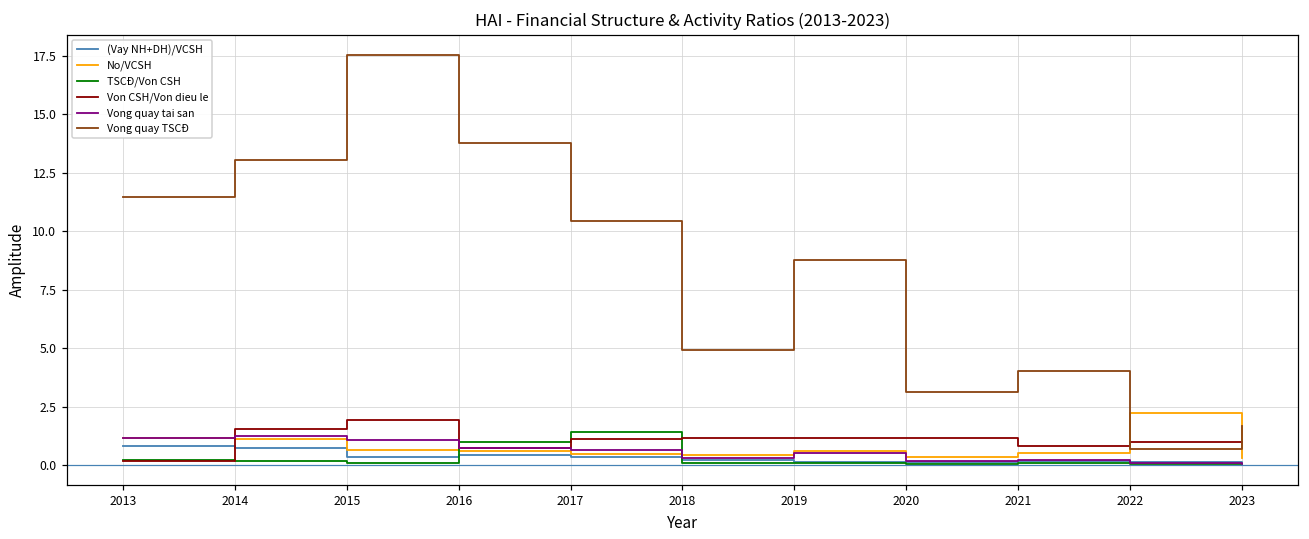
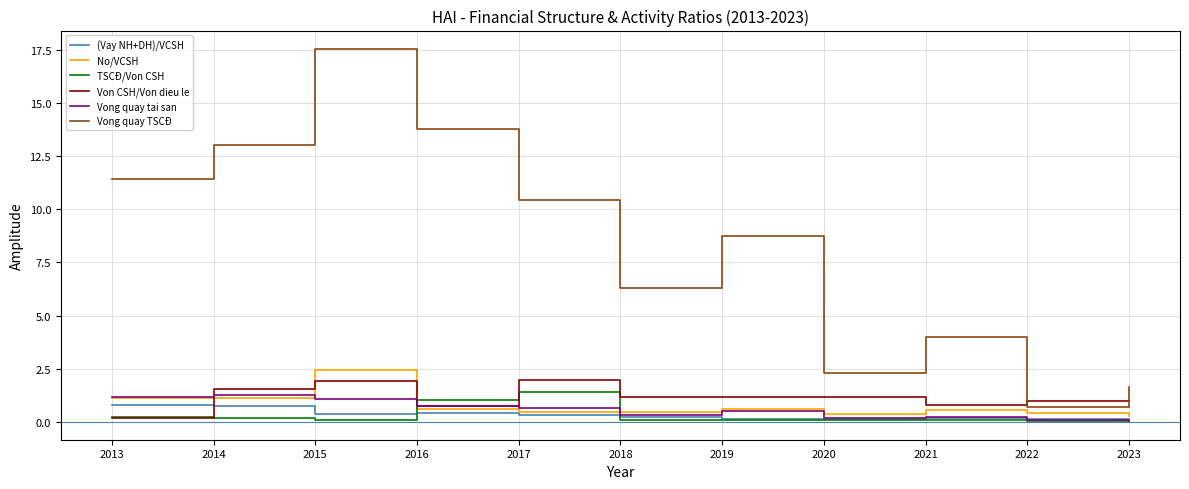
  {
    "(Vay NH+DH)/VCSH": {
      "2013": 0.8,
      "2014": 0.7,
      "2015": 0.4,
      "2016": 0.4,
      "2017": 0.3
    },
    "No/VCSH": {
-     "2015": 0.7,
+     "2015": 2.5,
      "2016": 0.6,
      "2017": 0.5,
      "2018": 0.5,
      "2020": 0.4,
      "2021": 0.5,
-     "2022": 2.2,
+     "2022": 0.4,
      "2023": 0.3
    },
    "TSCĐ/Von CSH": {
      "2014": 0.2,
      "2015": 0.1,
      "2016": 1.0,
      "2017": 1.4,
      "2018": 0.1
    },
    "Von CSH/Von dieu le": {
      "2014": 1.6,
      "2015": 1.9,
-     "2017": 1.1,
+     "2017": 2.0,
      "2018": 1.2,
      "2019": 1.2,
      "2020": 1.2,
      "2021": 0.8,
      "2022": 1.0,
      "2023": 1.0
    },
    "Vong quay tai san": {
      "2015": 1.1,
      "2017": 0.7
    },
    "Vong quay TSCĐ": {
      "2013": 11.4,
      "2014": 13.0,
      "2015": 17.5,
      "2016": 13.8,
      "2017": 10.5,
-     "2018": 4.9,
+     "2018": 6.3,
      "2019": 8.8,
-     "2020": 3.1,
+     "2020": 2.3,
      "2021": 4.0,
      "2022": 0.7,
      "2023": 1.7
    }
  }
